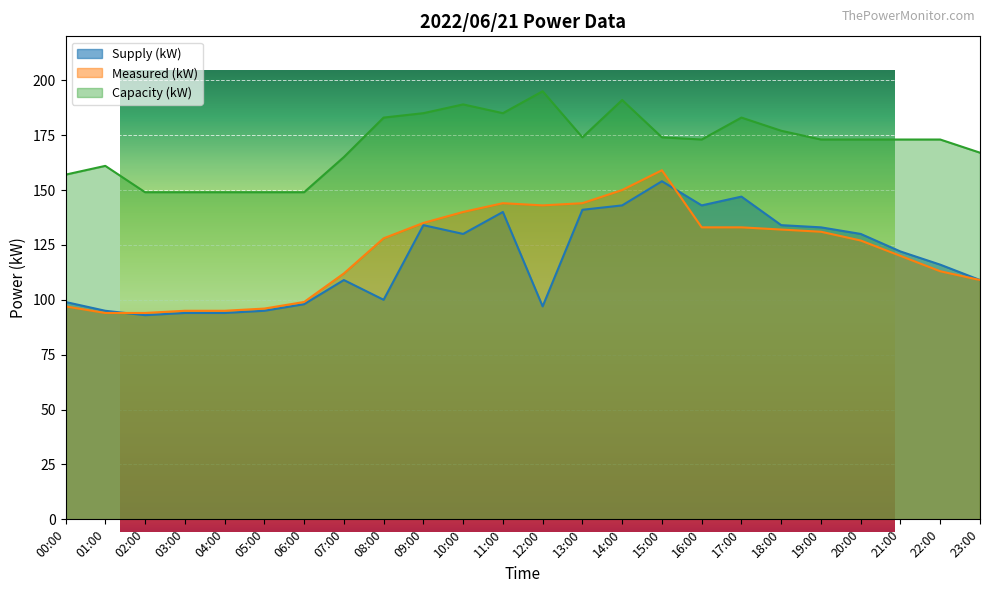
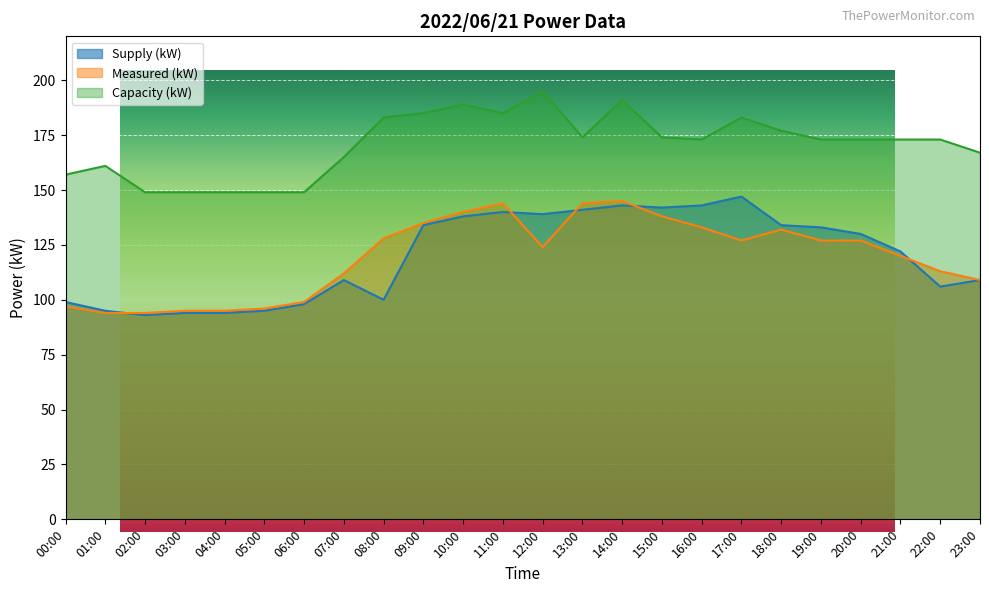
  {
    "2022/06/21 Power Data": {
      "Supply (kW)": {
        "00:00": 99,
        "07:00": 109,
        "08:00": 100,
-       "10:00": 130,
+       "10:00": 138,
        "11:00": 140,
-       "12:00": 97,
+       "12:00": 139,
        "13:00": 141,
        "14:00": 143,
-       "15:00": 154,
+       "15:00": 142,
        "16:00": 143,
        "17:00": 147,
        "18:00": 134,
        "19:00": 133,
        "20:00": 130,
        "21:00": 122,
-       "22:00": 116
+       "22:00": 106
      },
      "Measured (kW)": {
        "00:00": 97,
        "07:00": 112,
        "08:00": 128,
        "10:00": 140,
        "11:00": 144,
-       "12:00": 143,
+       "12:00": 124,
        "13:00": 144,
-       "14:00": 150,
-       "15:00": 159,
+       "14:00": 145,
+       "15:00": 138,
        "16:00": 133,
-       "17:00": 133,
+       "17:00": 127,
        "18:00": 132,
-       "19:00": 131,
+       "19:00": 127,
        "20:00": 127,
        "21:00": 120,
        "22:00": 113
      },
      "Capacity (kW)": {
        "00:00": 157,
        "01:00": 161,
        "02:00": 149,
        "03:00": 149,
        "04:00": 149,
        "05:00": 149,
        "06:00": 149,
        "07:00": 165,
        "08:00": 183,
        "09:00": 185,
        "10:00": 189,
        "11:00": 185,
        "12:00": 195,
        "13:00": 174,
        "14:00": 191,
        "15:00": 174,
        "16:00": 173,
        "17:00": 183,
        "18:00": 177,
        "19:00": 173,
        "20:00": 173,
        "21:00": 173,
        "22:00": 173,
        "23:00": 167
      }
    }
  }
